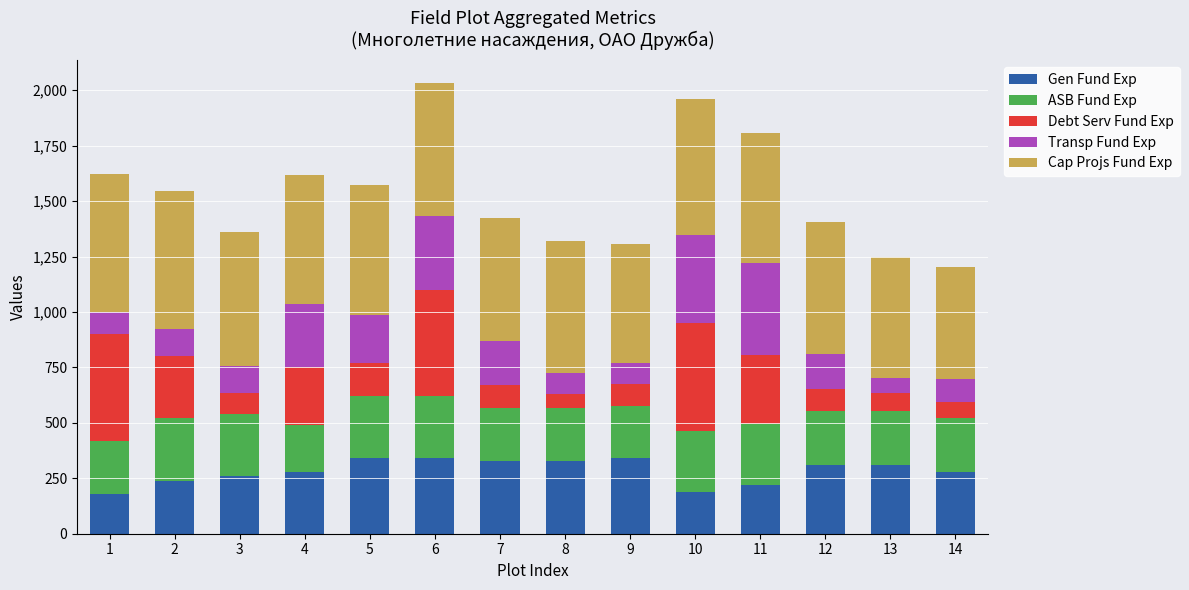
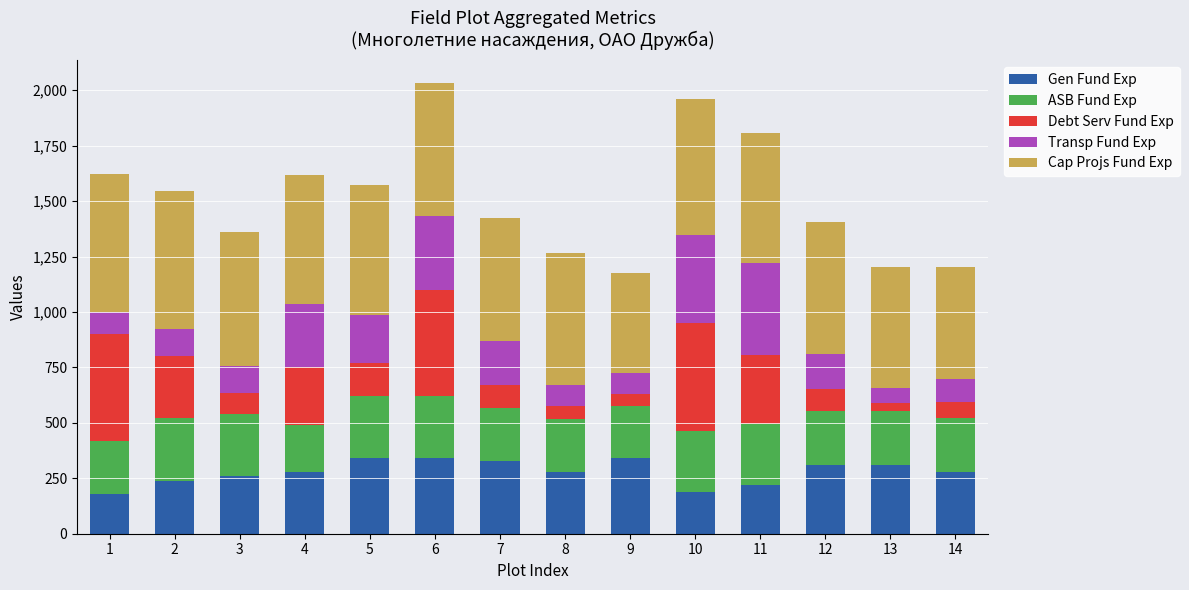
  {
    "Gen Fund Exp": {
      "1": 180,
      "2": 240,
      "3": 260,
      "4": 280,
      "5": 340,
      "6": 340,
      "7": 330,
-     "8": 330,
+     "8": 280,
      "9": 340,
      "10": 190,
      "11": 220,
      "12": 310,
      "13": 310,
      "14": 280
    },
    "ASB Fund Exp": {
      "1": 240,
      "2": 280,
      "3": 280,
      "4": 210,
      "5": 280,
      "6": 280,
      "7": 240,
      "8": 240,
      "9": 240,
      "10": 270,
      "11": 270,
      "12": 240,
      "13": 240,
      "14": 240
    },
    "Debt Serv Fund Exp": {
      "1": 490,
      "2": 280,
      "3": 90,
      "4": 260,
      "5": 150,
      "6": 480,
      "7": 100,
      "8": 60,
-     "9": 100,
+     "9": 60,
      "10": 490,
      "11": 310,
      "12": 100,
-     "13": 80,
+     "13": 40,
      "14": 70
    },
    "Transp Fund Exp": {
      "1": 100,
      "2": 120,
      "3": 120,
      "4": 280,
      "5": 220,
      "6": 340,
      "7": 200,
      "8": 100,
      "9": 90,
      "10": 400,
      "11": 420,
      "12": 160,
      "13": 70,
      "14": 110
    },
    "Cap Projs Fund Exp": {
      "1": 620,
      "2": 620,
      "3": 600,
      "4": 580,
      "5": 590,
      "6": 600,
      "7": 550,
      "8": 600,
-     "9": 540,
+     "9": 450,
      "10": 610,
      "11": 590,
      "12": 590,
      "13": 550,
      "14": 510
    }
  }
